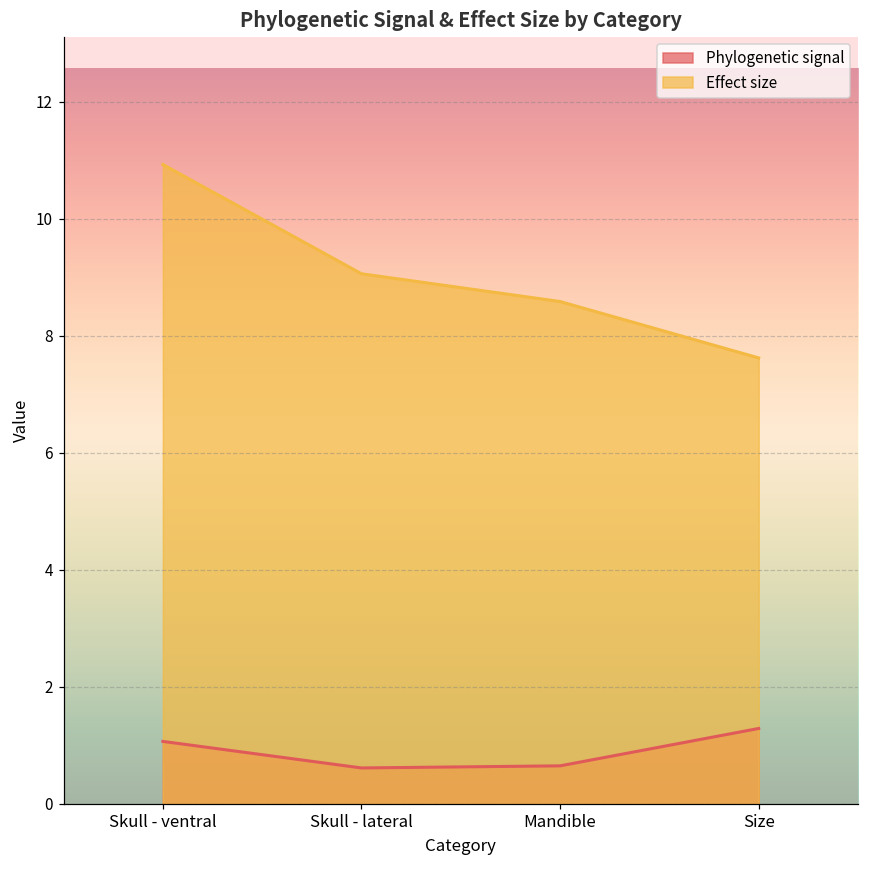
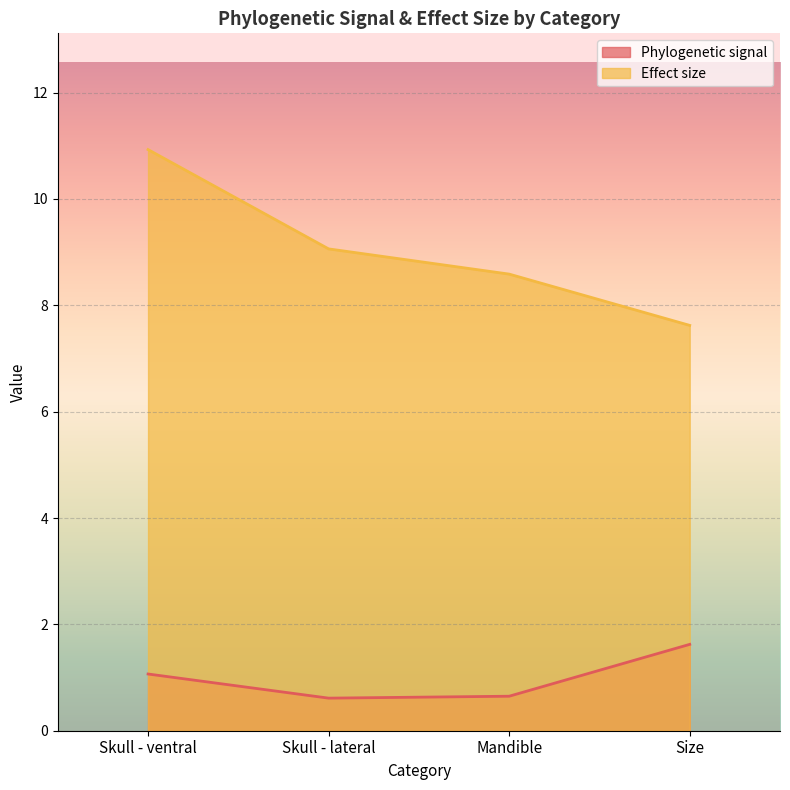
  {
    "Phylogenetic signal": {
      "Skull - ventral": 1.1,
      "Skull - lateral": 0.6,
      "Mandible": 0.6,
-     "Size": 1.3
+     "Size": 1.6
    },
    "Effect size": {
      "Skull - ventral": 10.9,
      "Skull - lateral": 9.1,
      "Mandible": 8.6,
      "Size": 7.6
    }
  }
